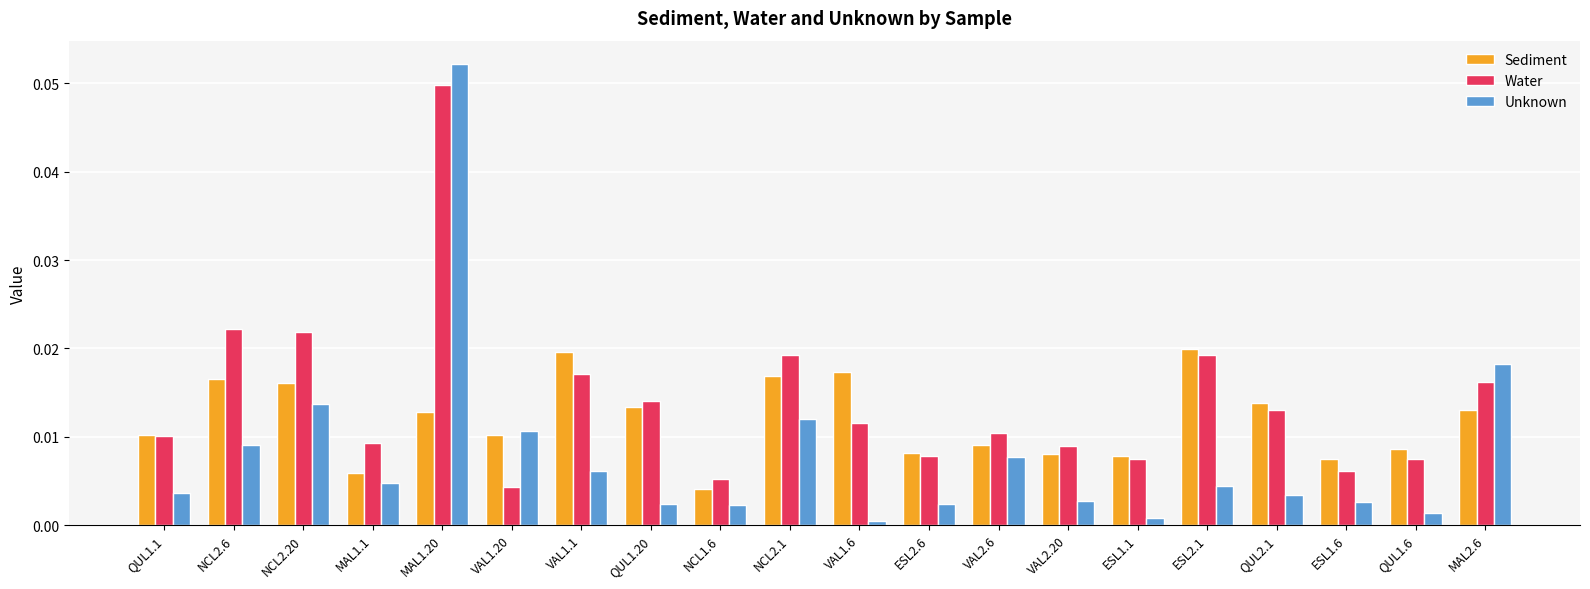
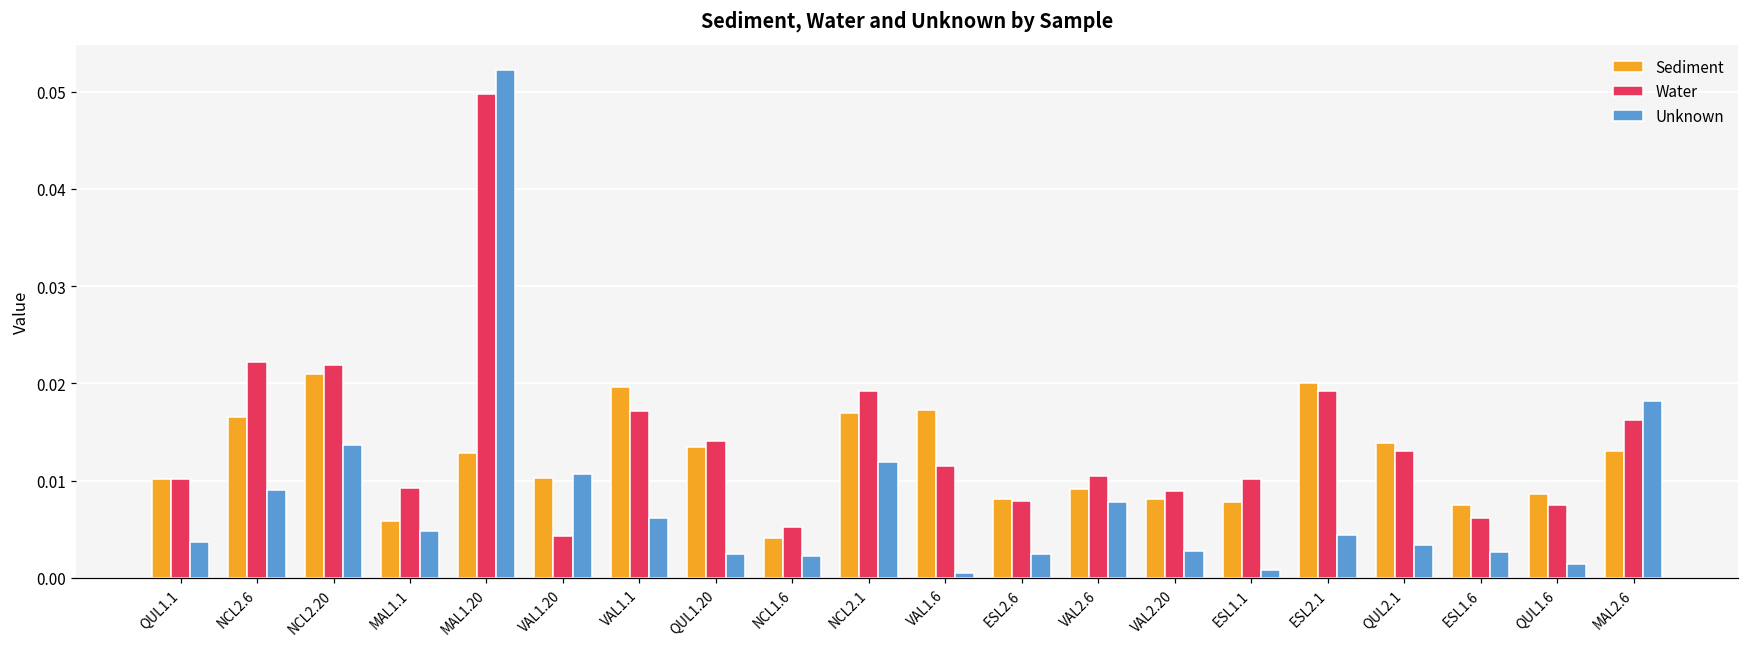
  {
    "Sediment": {
      "QUL1.1": 0.010,
      "NCL2.6": 0.017,
-     "NCL2.20": 0.016,
+     "NCL2.20": 0.021,
      "MAL1.1": 0.006,
      "MAL1.20": 0.013,
      "VAL1.20": 0.010,
      "VAL1.1": 0.020,
      "QUL1.20": 0.013,
      "NCL1.6": 0.004,
      "NCL2.1": 0.017,
      "VAL1.6": 0.017,
      "ESL2.6": 0.008,
      "VAL2.6": 0.009,
      "VAL2.20": 0.008,
      "ESL1.1": 0.008,
      "ESL2.1": 0.020,
      "QUL2.1": 0.014,
      "ESL1.6": 0.007,
      "QUL1.6": 0.009,
      "MAL2.6": 0.013
    },
    "Water": {
      "QUL1.1": 0.010,
      "NCL2.6": 0.022,
      "NCL2.20": 0.022,
      "MAL1.1": 0.009,
      "MAL1.20": 0.050,
      "VAL1.20": 0.004,
      "VAL1.1": 0.017,
      "QUL1.20": 0.014,
      "NCL1.6": 0.005,
      "NCL2.1": 0.019,
      "VAL1.6": 0.012,
      "ESL2.6": 0.008,
      "VAL2.6": 0.010,
      "VAL2.20": 0.009,
-     "ESL1.1": 0.007,
+     "ESL1.1": 0.010,
      "ESL2.1": 0.019,
      "QUL2.1": 0.013,
      "ESL1.6": 0.006,
      "QUL1.6": 0.008,
      "MAL2.6": 0.016
    },
    "Unknown": {
      "QUL1.1": 0.004,
      "NCL2.6": 0.009,
      "NCL2.20": 0.014,
      "MAL1.1": 0.005,
      "MAL1.20": 0.052,
      "VAL1.20": 0.011,
      "VAL1.1": 0.006,
      "QUL1.20": 0.002,
      "NCL1.6": 0.002,
      "NCL2.1": 0.012,
      "VAL1.6": 0.000,
      "ESL2.6": 0.002,
      "VAL2.6": 0.008,
      "VAL2.20": 0.003,
      "ESL1.1": 0.001,
      "ESL2.1": 0.004,
      "QUL2.1": 0.003,
      "ESL1.6": 0.003,
      "QUL1.6": 0.001,
      "MAL2.6": 0.018
    }
  }
